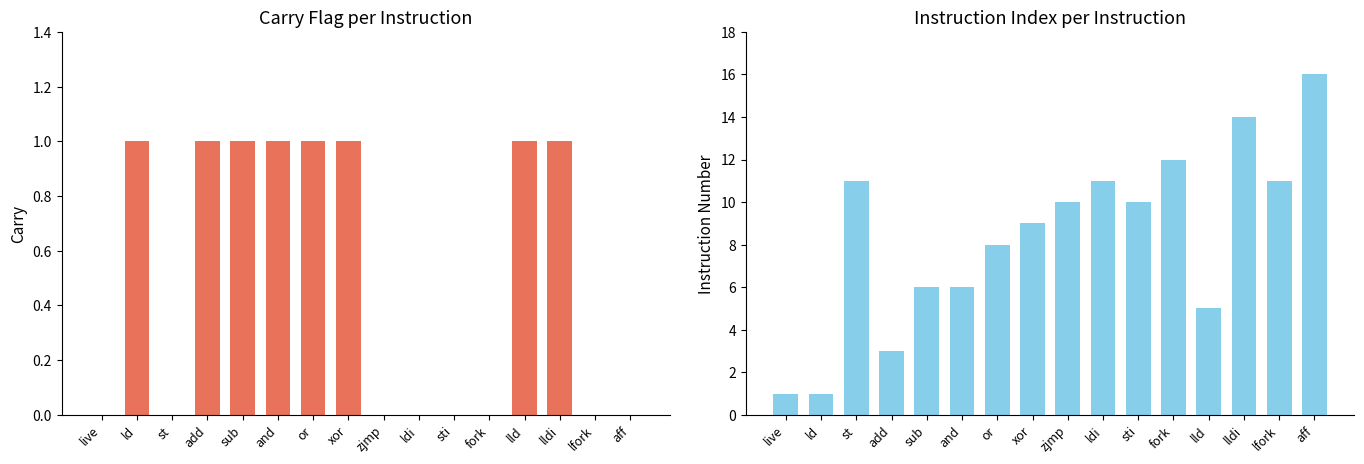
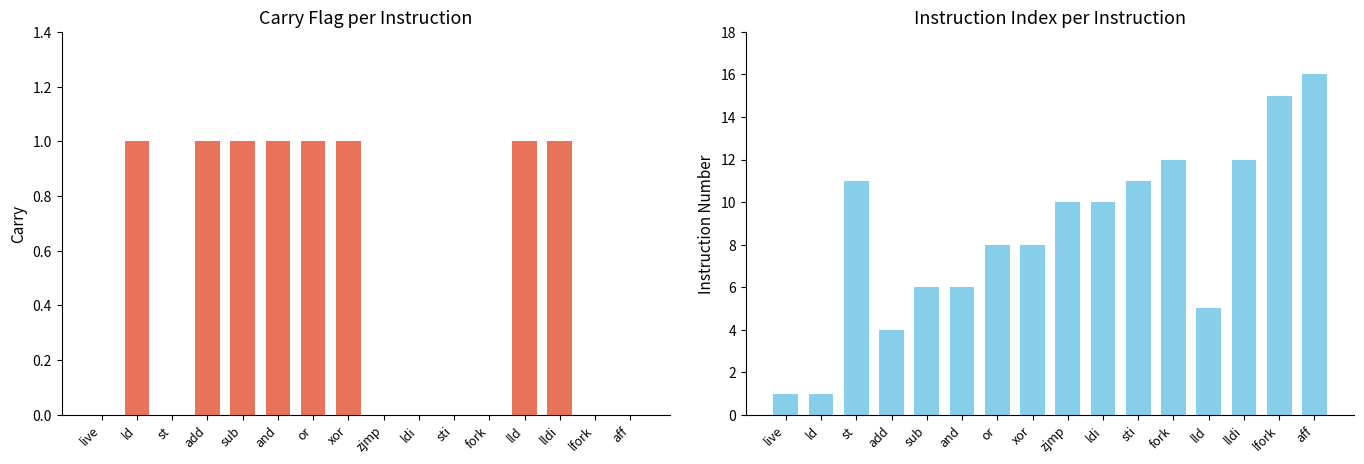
  {
    "Carry Flag per Instruction": {
      "live": 0.00,
      "ld": 1.00,
      "st": 0.00,
      "add": 1.00,
      "sub": 1.00,
      "and": 1.00,
      "or": 1.00,
      "xor": 1.00,
      "zjmp": 0.00,
      "ldi": 0.00,
      "sti": 0.00,
      "fork": 0.00,
      "lld": 1.00,
      "lldi": 1.00,
      "lfork": 0.00,
      "aff": 0.00
    },
    "Instruction Index per Instruction": {
      "live": 1,
      "ld": 1,
      "st": 11,
-     "add": 3,
+     "add": 4,
      "sub": 6,
      "and": 6,
      "or": 8,
-     "xor": 9,
+     "xor": 8,
      "zjmp": 10,
-     "ldi": 11,
-     "sti": 10,
+     "ldi": 10,
+     "sti": 11,
      "fork": 12,
      "lld": 5,
-     "lldi": 14,
-     "lfork": 11,
+     "lldi": 12,
+     "lfork": 15,
      "aff": 16
    }
  }
